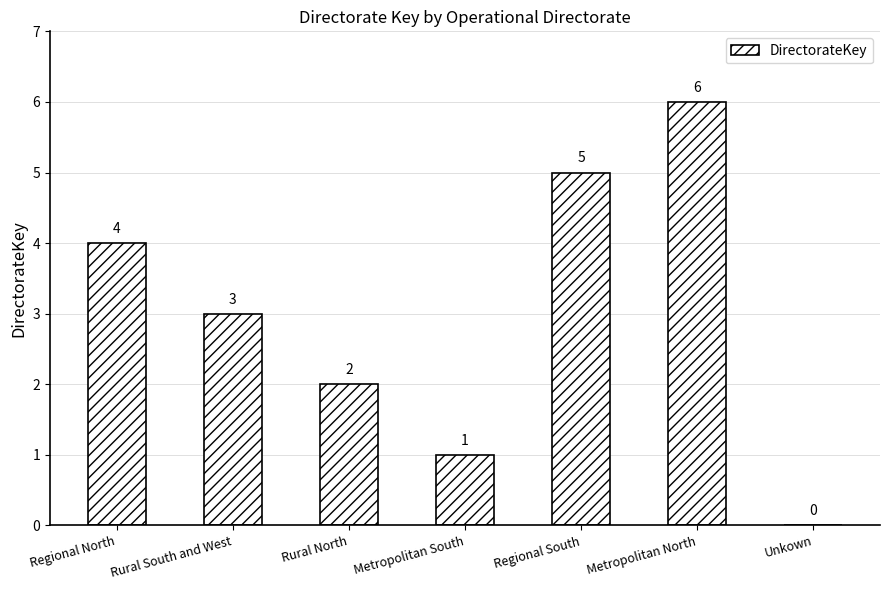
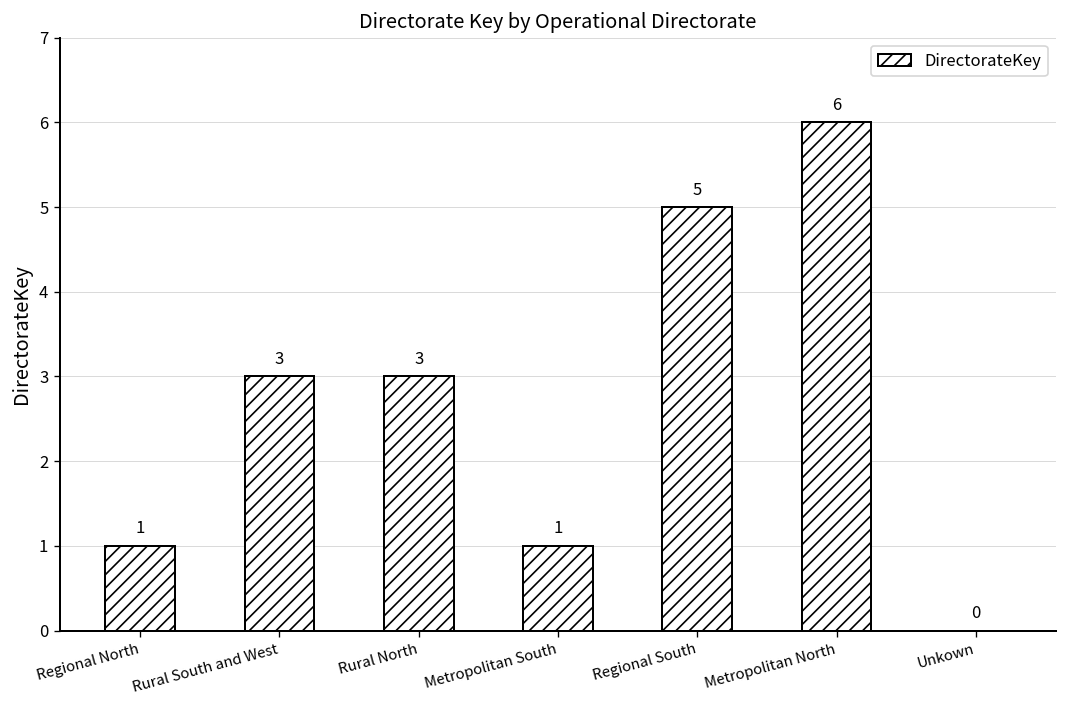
  {
-   "Regional North": 4,
+   "Regional North": 1,
    "Rural South and West": 3,
-   "Rural North": 2,
+   "Rural North": 3,
    "Metropolitan South": 1,
    "Regional South": 5,
    "Metropolitan North": 6,
    "Unkown": 0
  }
